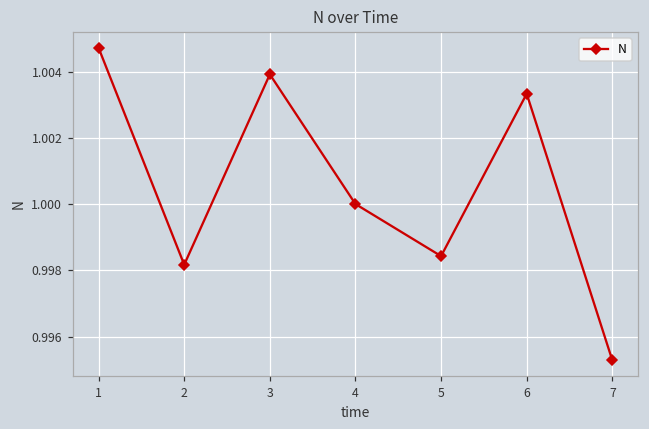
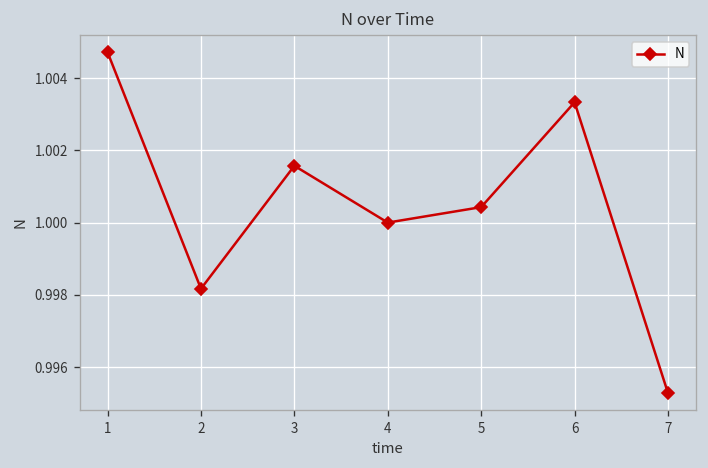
  {
    "1": 1.0047,
    "2": 0.9982,
-   "3": 1.0039,
+   "3": 1.0016,
    "4": 1.0000,
-   "5": 0.9984,
+   "5": 1.0004,
    "6": 1.0033,
    "7": 0.9953
  }
